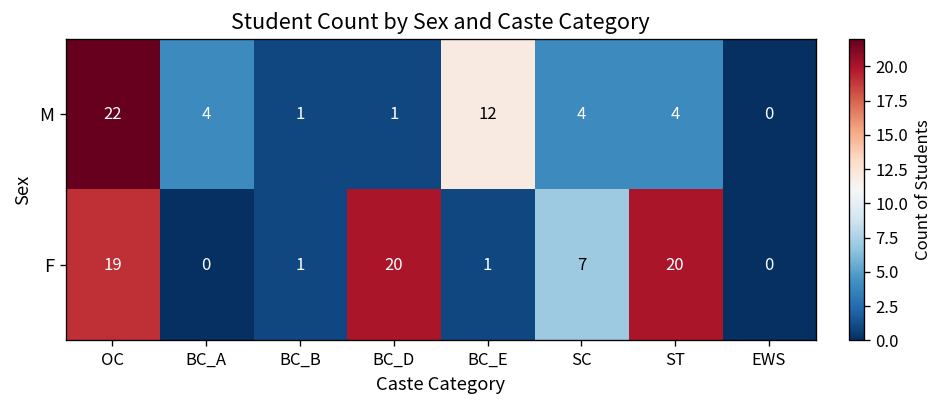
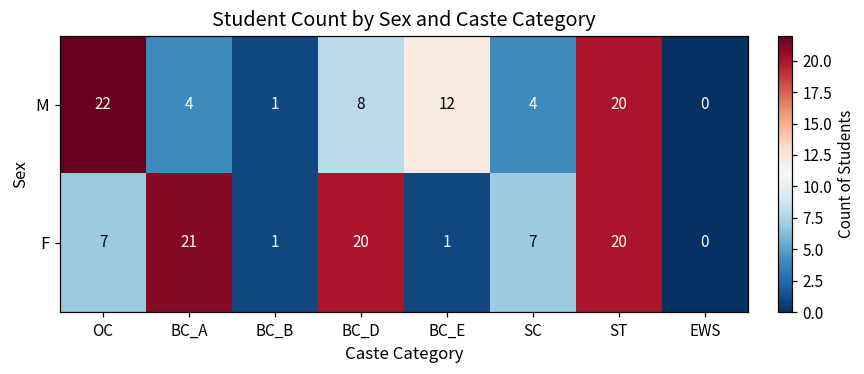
  {
    "M": {
      "OC": 22,
      "BC_A": 4,
      "BC_B": 1,
-     "BC_D": 1,
+     "BC_D": 8,
      "BC_E": 12,
      "SC": 4,
-     "ST": 4,
+     "ST": 20,
      "EWS": 0
    },
    "F": {
-     "OC": 19,
-     "BC_A": 0,
+     "OC": 7,
+     "BC_A": 21,
      "BC_B": 1,
      "BC_D": 20,
      "BC_E": 1,
      "SC": 7,
      "ST": 20,
      "EWS": 0
    }
  }
